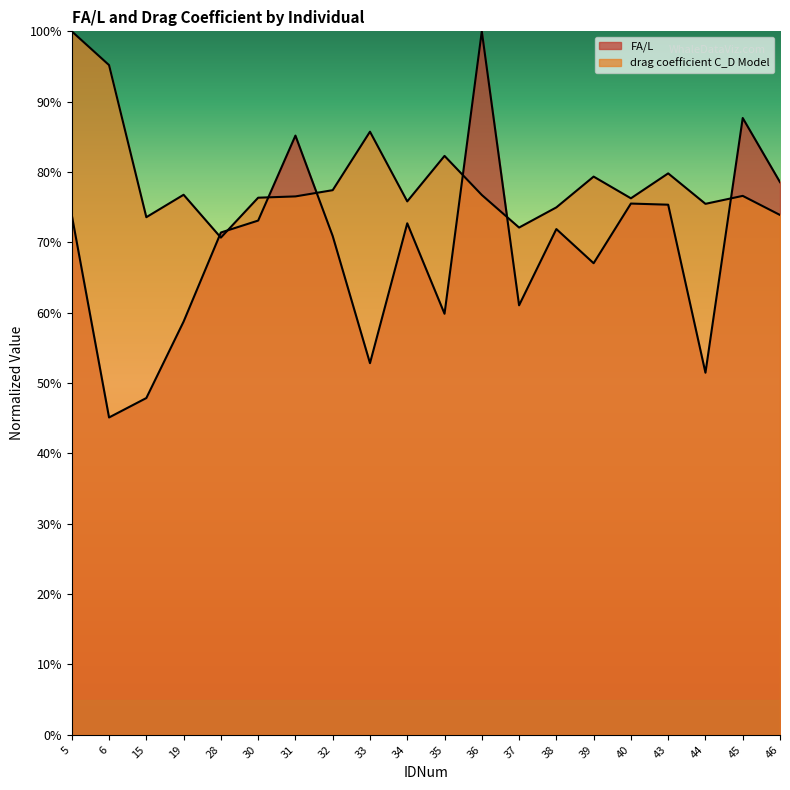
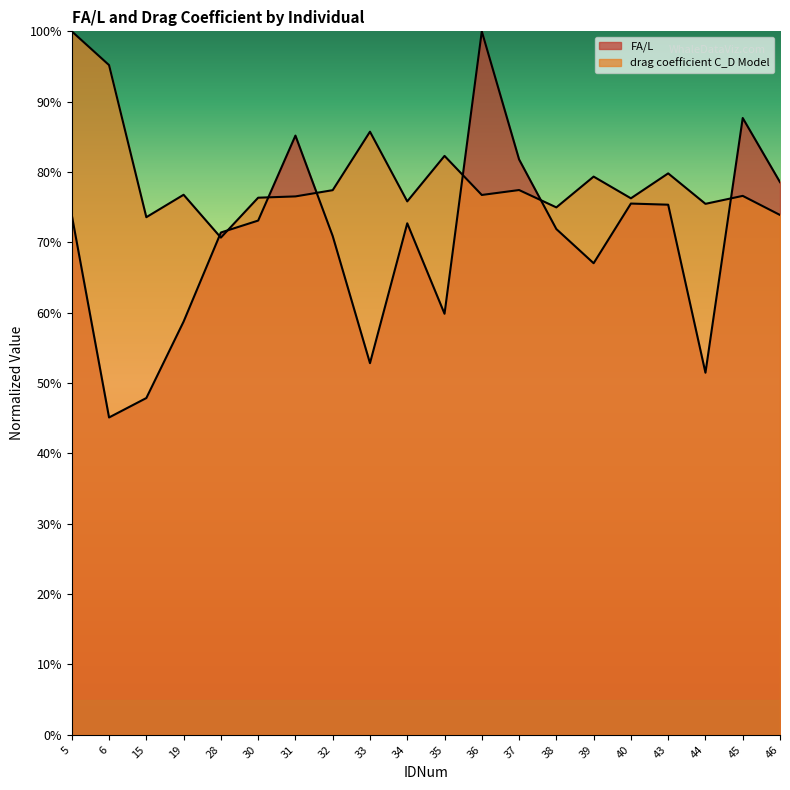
  {
    "FA/L": {
      "5": "74%",
      "6": "45%",
      "15": "48%",
      "19": "59%",
      "28": "71%",
      "30": "73%",
      "31": "85%",
      "32": "71%",
      "33": "53%",
      "34": "73%",
      "35": "60%",
      "36": "100%",
-     "37": "61%",
+     "37": "82%",
      "38": "72%",
      "39": "67%",
      "40": "76%",
      "43": "75%",
      "44": "51%",
      "45": "88%",
      "46": "79%"
    },
    "drag coefficient C_D Model": {
      "5": "100%",
      "6": "95%",
      "15": "74%",
      "19": "77%",
      "28": "71%",
      "30": "76%",
      "31": "77%",
      "32": "77%",
      "33": "86%",
      "34": "76%",
      "35": "82%",
      "36": "77%",
-     "37": "72%",
+     "37": "77%",
      "38": "75%",
      "39": "79%",
      "40": "76%",
      "43": "80%",
      "44": "75%",
      "45": "77%",
      "46": "74%"
    }
  }
